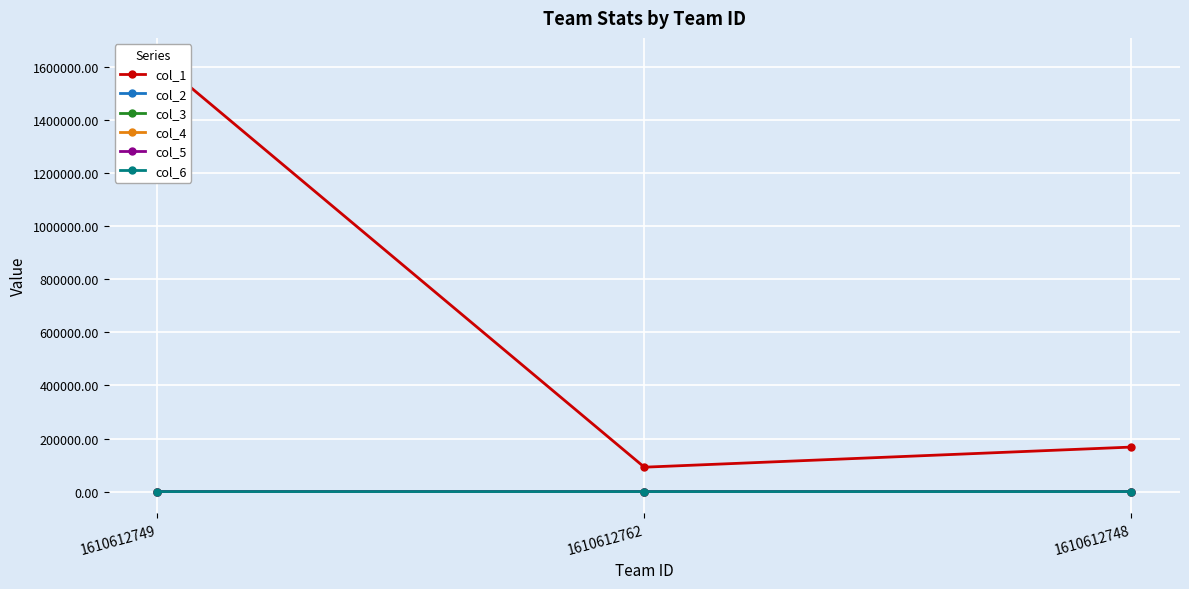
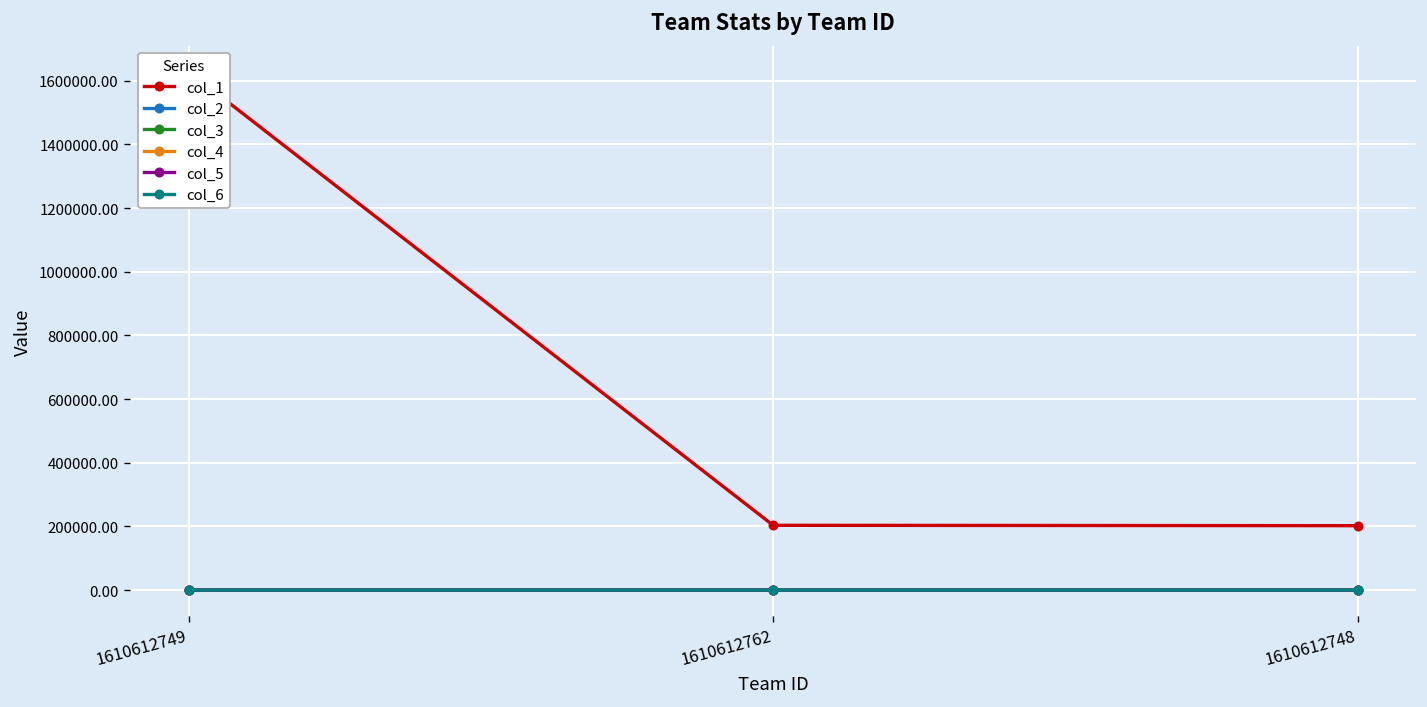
  {
    "col_1": {
-     "1610612762": 90000,
-     "1610612748": 170000
+     "1610612762": 200000,
+     "1610612748": 200000
    },
    "col_6": {
      "1610612749": 0,
      "1610612762": 0,
      "1610612748": 0
    }
  }
